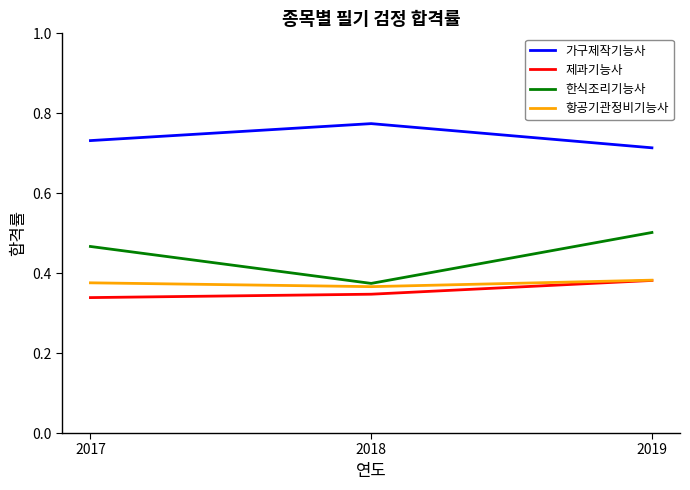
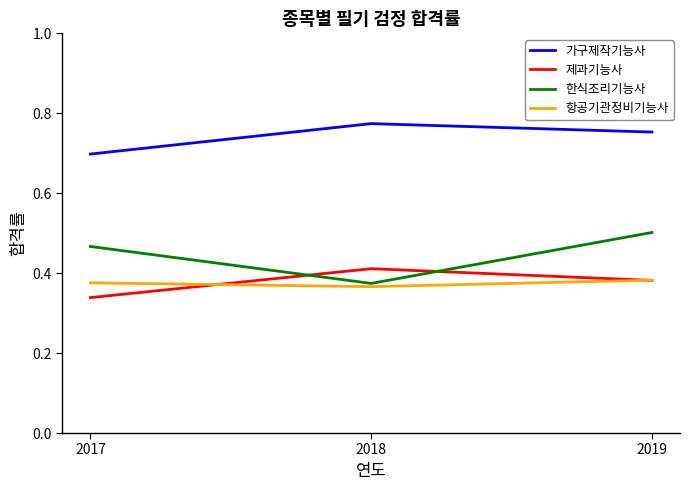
  {
    "가구제작기능사": {
-     "2017": 0.73,
+     "2017": 0.70,
      "2018": 0.77,
-     "2019": 0.71
+     "2019": 0.75
    },
    "제과기능사": {
      "2017": 0.34,
-     "2018": 0.35
+     "2018": 0.41
    },
    "한식조리기능사": {
      "2017": 0.47,
      "2018": 0.37,
      "2019": 0.50
    },
    "항공기관정비기능사": {
      "2017": 0.38,
      "2018": 0.37
    }
  }
